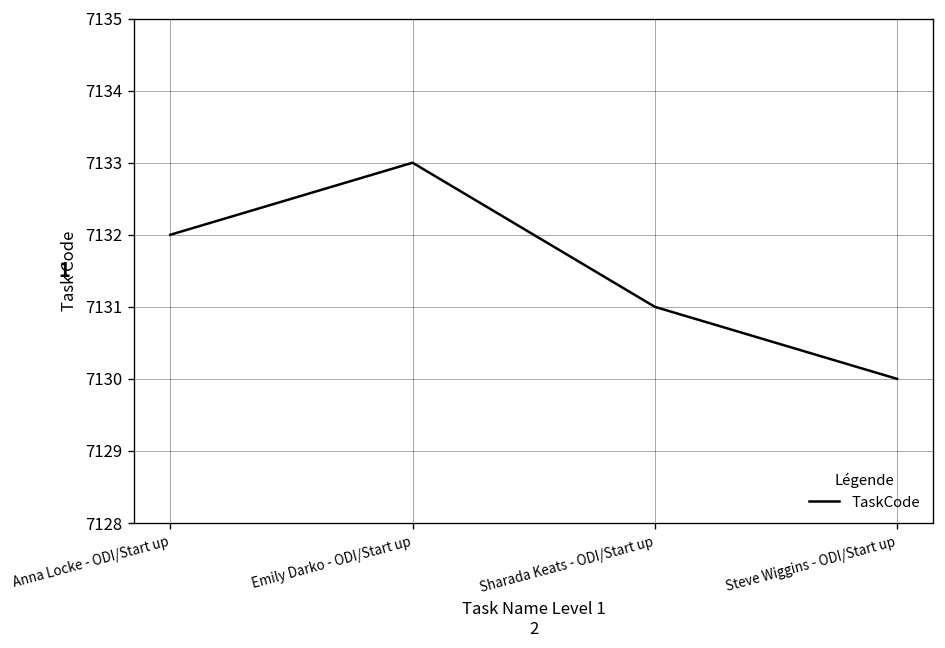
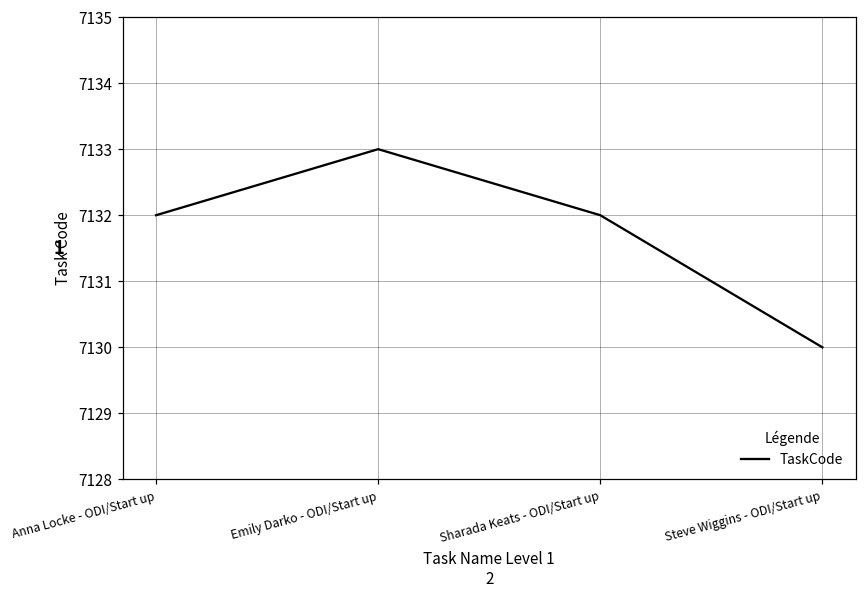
  {
    "Anna Locke - ODI/Start up": 7132,
    "Emily Darko - ODI/Start up": 7133,
-   "Sharada Keats - ODI/Start up": 7131,
+   "Sharada Keats - ODI/Start up": 7132,
    "Steve Wiggins - ODI/Start up": 7130
  }
